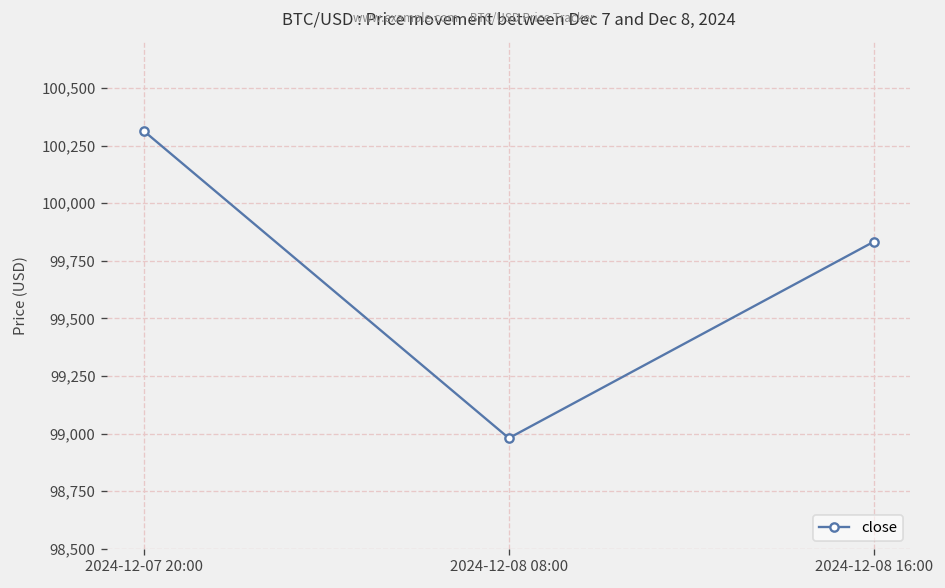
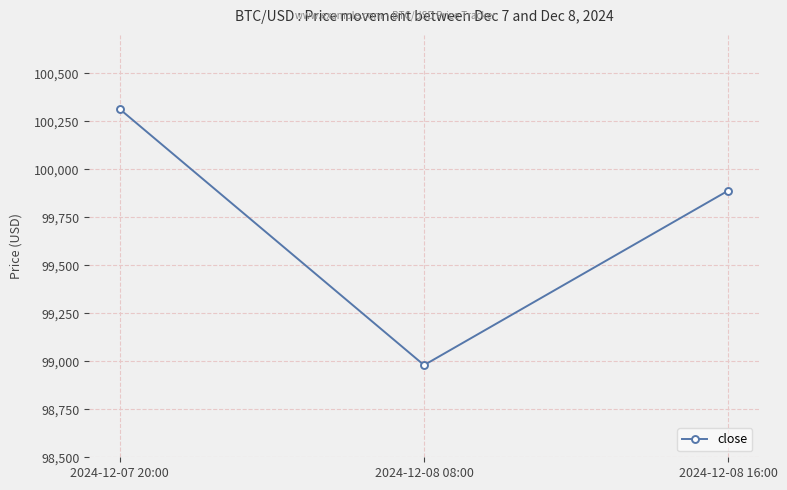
  {
    "2024-12-07 20:00": "100,310",
    "2024-12-08 08:00": "98,980",
-   "2024-12-08 16:00": "99,830"
+   "2024-12-08 16:00": "99,890"
  }
